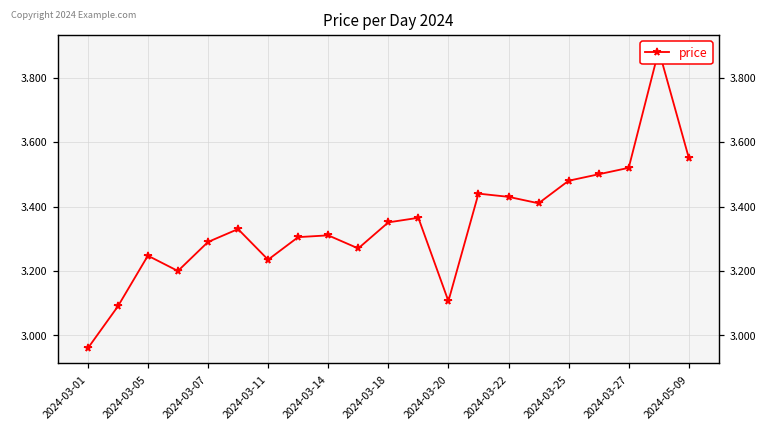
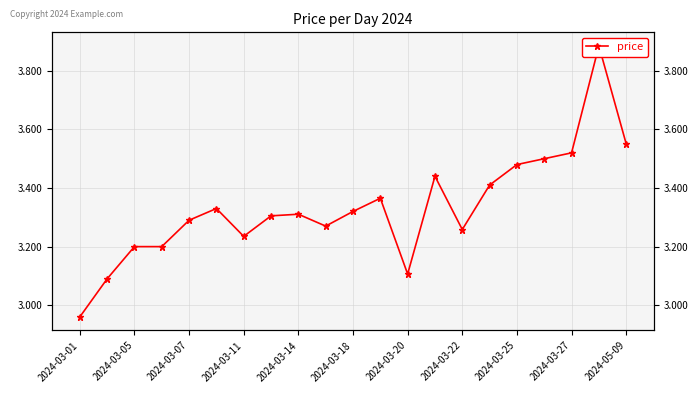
  {
    "2024-03-01": 2.96,
-   "2024-03-05": 3.25,
+   "2024-03-05": 3.20,
    "2024-03-07": 3.29,
    "2024-03-11": 3.23,
    "2024-03-14": 3.31,
-   "2024-03-18": 3.35,
+   "2024-03-18": 3.32,
    "2024-03-20": 3.11,
-   "2024-03-22": 3.43,
+   "2024-03-22": 3.26,
    "2024-03-27": 3.52,
    "2024-05-09": 3.55
  }
